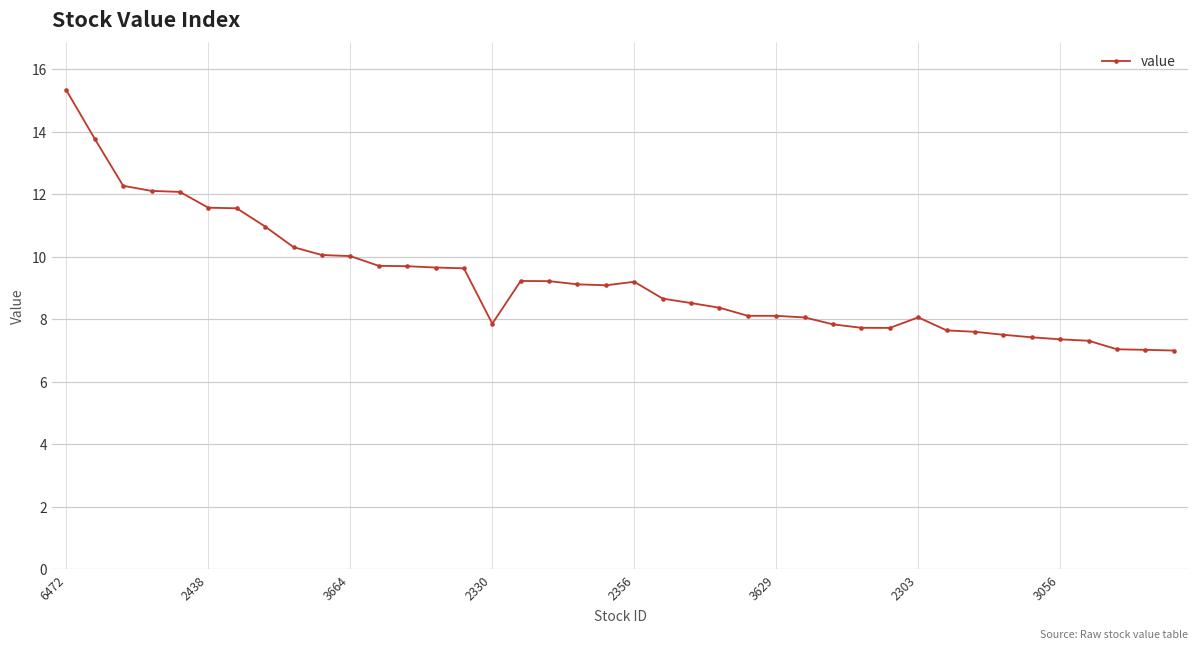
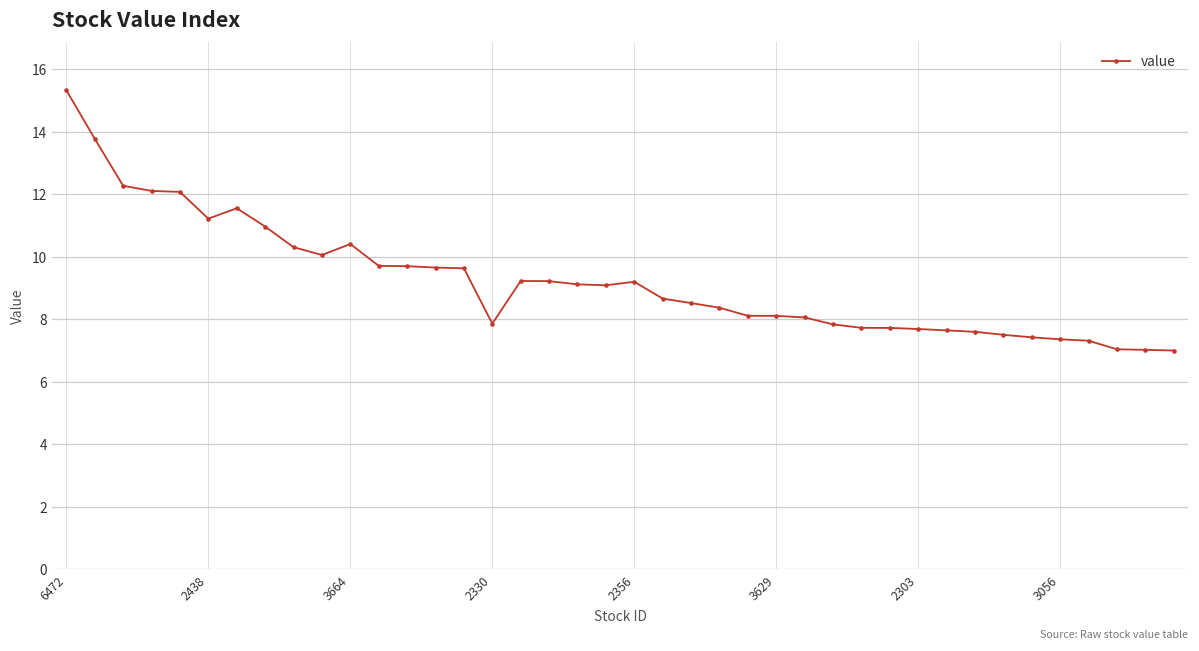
  {
    "6472": 15.3,
-   "2438": 11.6,
-   "3664": 10.0,
+   "2438": 11.2,
+   "3664": 10.4,
    "2330": 7.9,
    "2356": 9.2,
    "3629": 8.1,
-   "2303": 8.1,
+   "2303": 7.7,
    "3056": 7.4
  }
